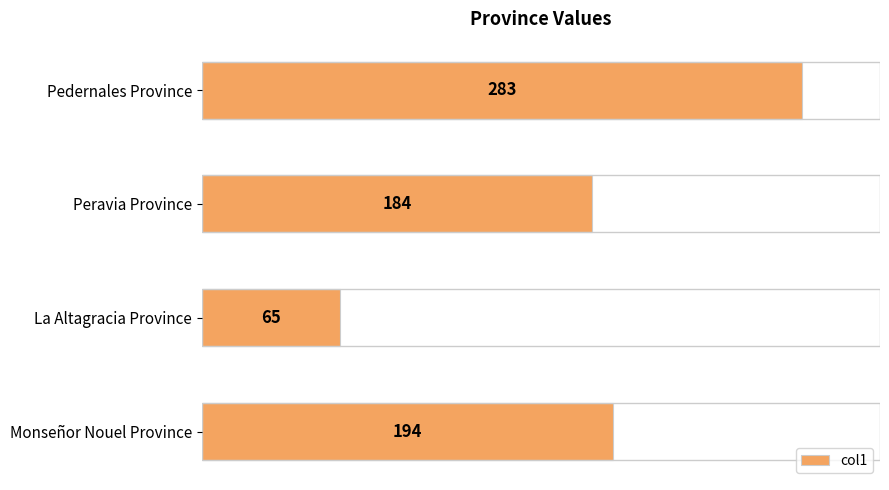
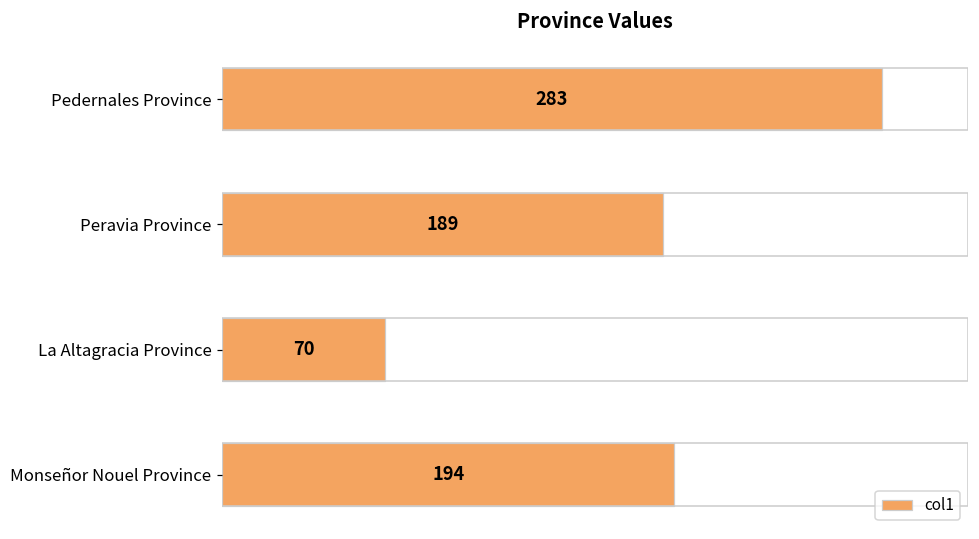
  {
    "Pedernales Province": 283,
-   "Peravia Province": 184,
-   "La Altagracia Province": 65,
+   "Peravia Province": 189,
+   "La Altagracia Province": 70,
    "Monseñor Nouel Province": 194
  }
